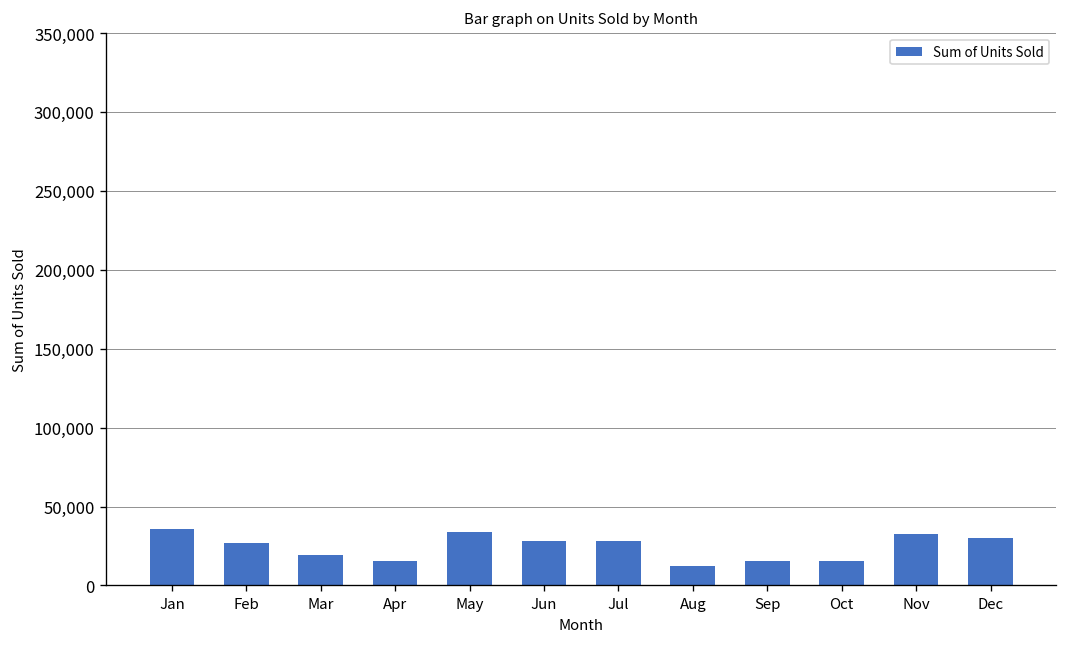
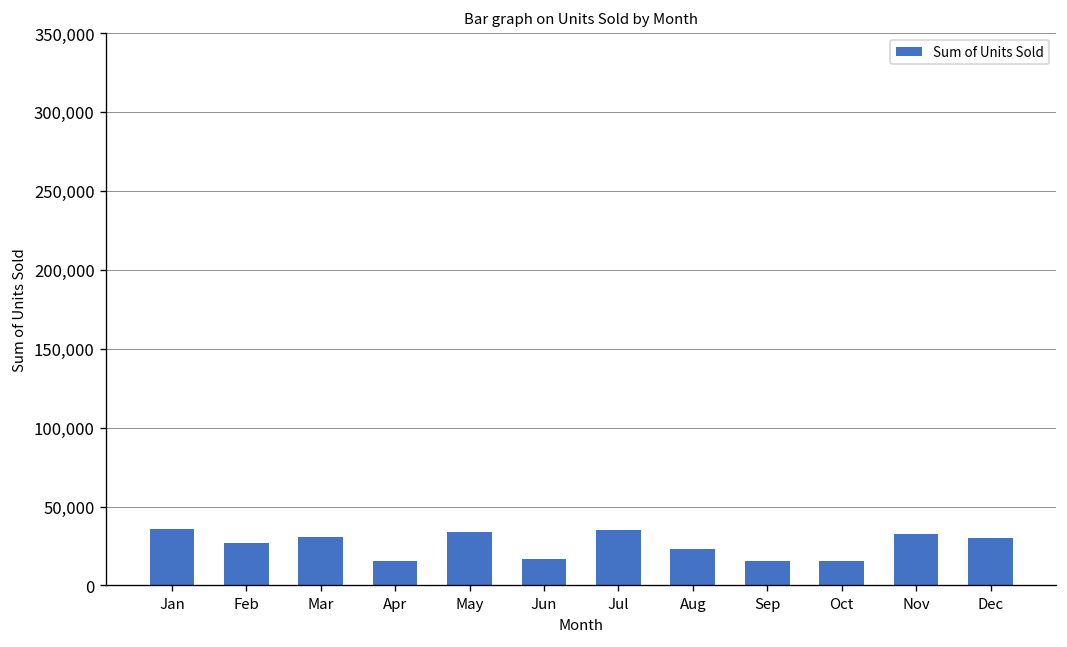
  {
    "Jan": "36,000",
    "Feb": "27,000",
-   "Mar": "19,000",
+   "Mar": "31,000",
    "Apr": "16,000",
    "May": "34,000",
-   "Jun": "28,000",
-   "Jul": "28,000",
-   "Aug": "12,000",
+   "Jun": "17,000",
+   "Jul": "35,000",
+   "Aug": "23,000",
    "Sep": "16,000",
    "Oct": "16,000",
    "Nov": "32,000",
    "Dec": "30,000"
  }
